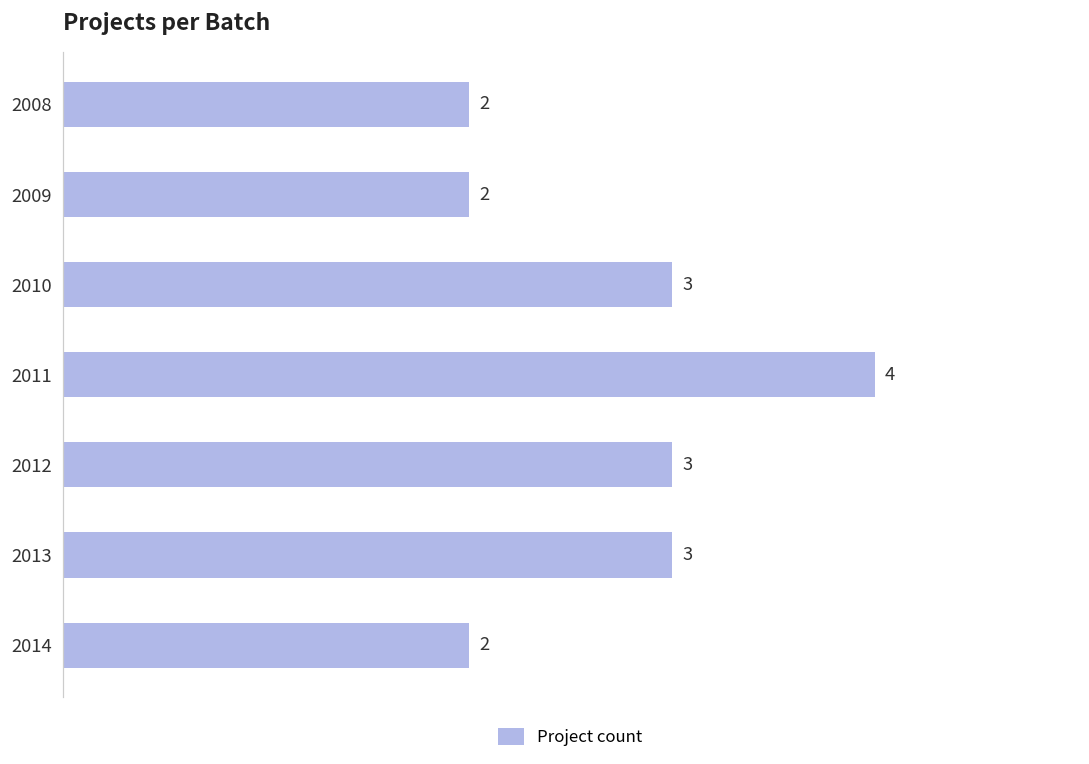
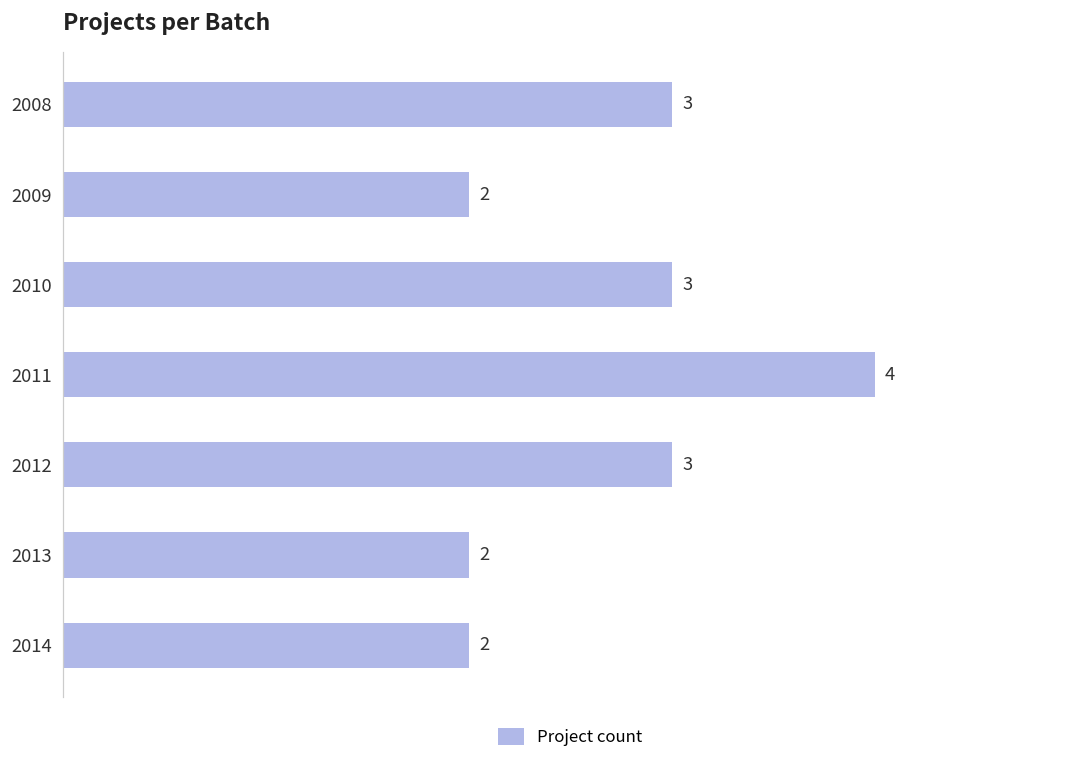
  {
-   "2008": 2,
+   "2008": 3,
    "2009": 2,
    "2010": 3,
    "2011": 4,
    "2012": 3,
-   "2013": 3,
+   "2013": 2,
    "2014": 2
  }
